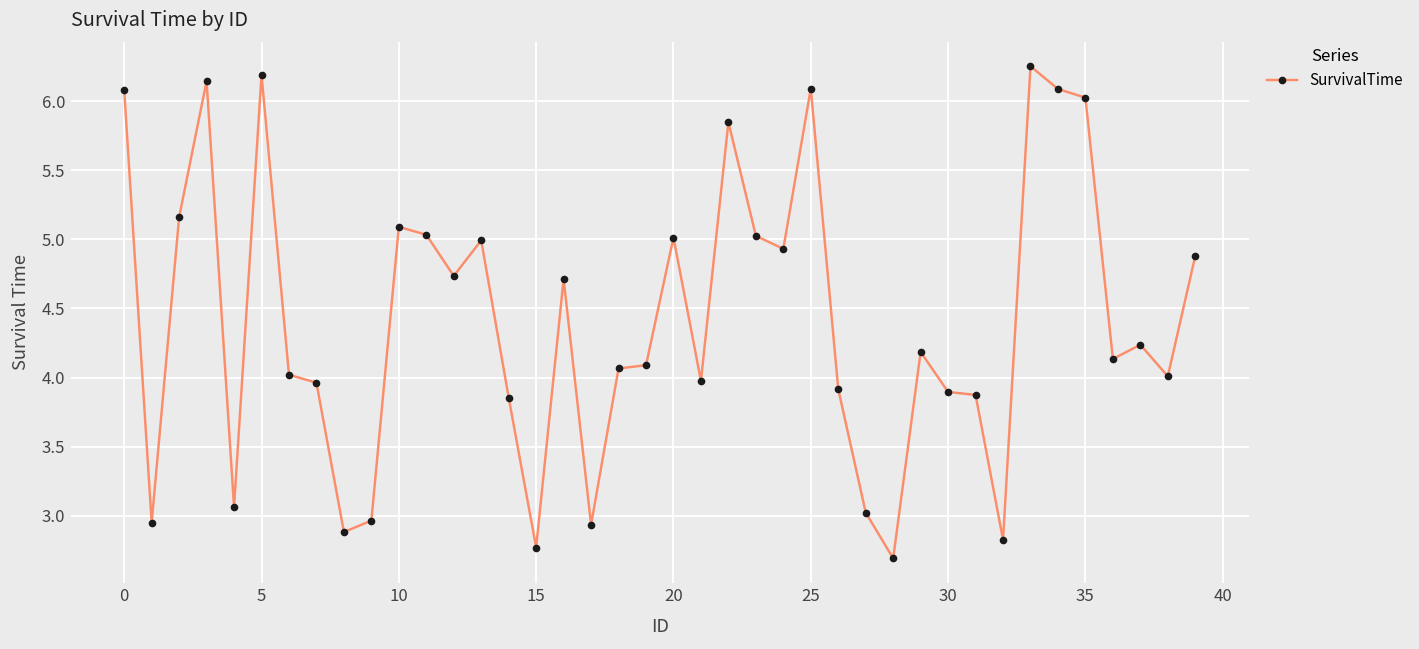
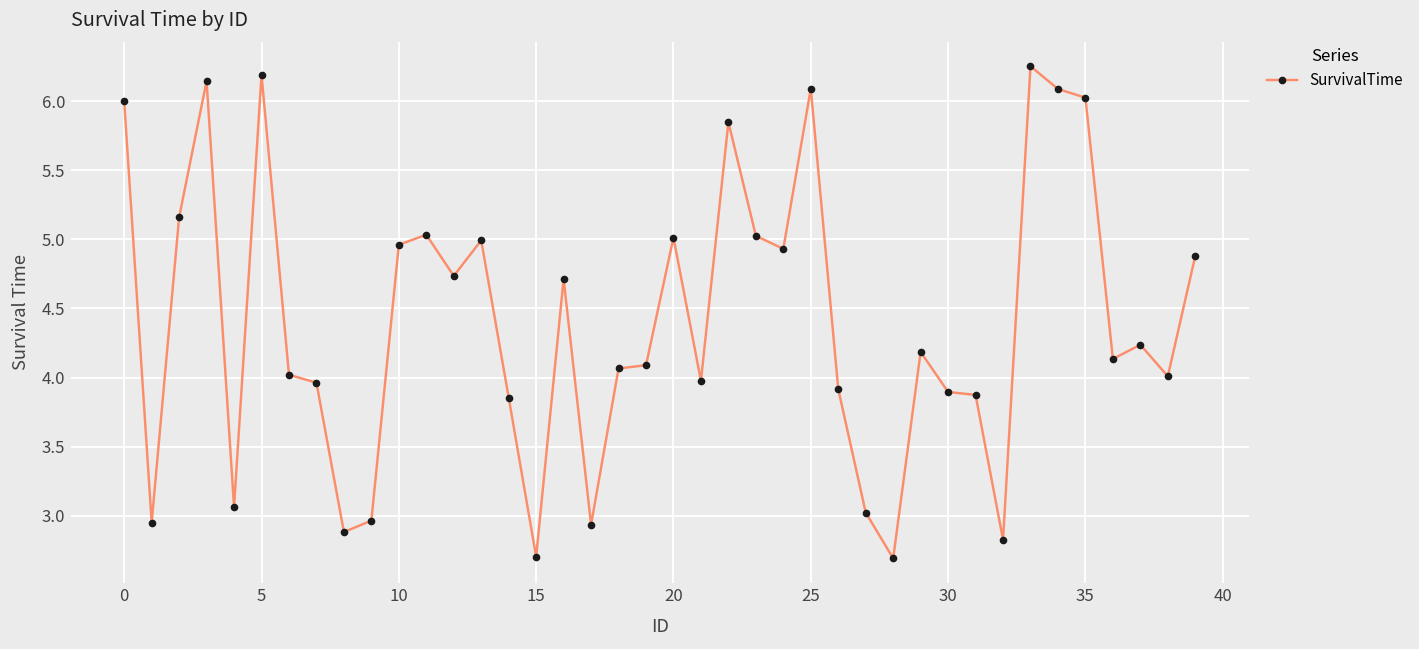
  {
-   "0": 6.08,
+   "0": 6.00,
    "5": 6.19,
-   "10": 5.09,
-   "15": 2.77,
+   "10": 4.96,
+   "15": 2.70,
    "20": 5.01,
    "25": 6.09,
    "30": 3.90,
    "35": 6.02
  }
